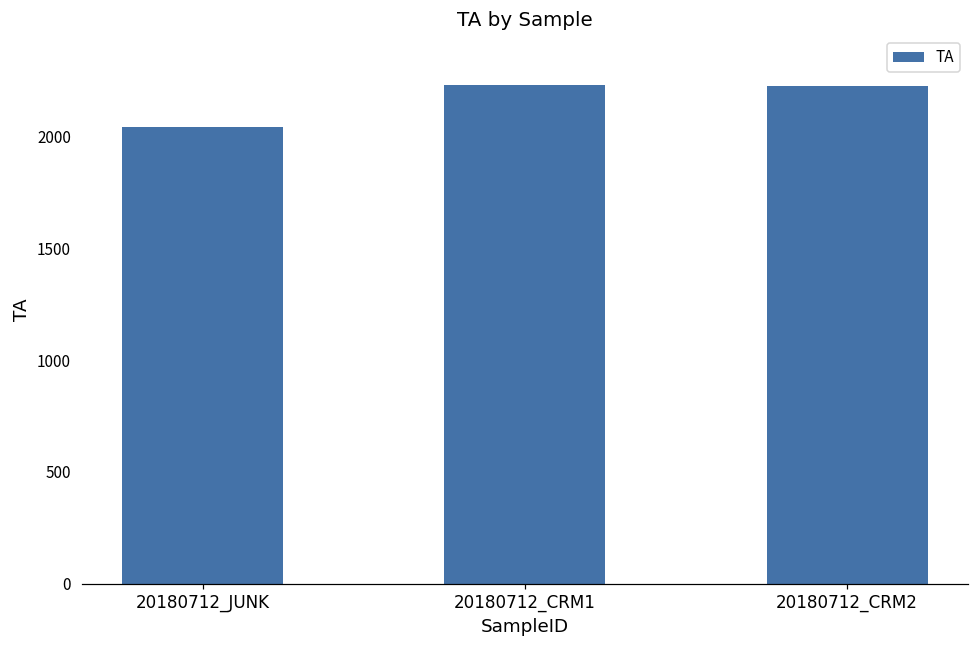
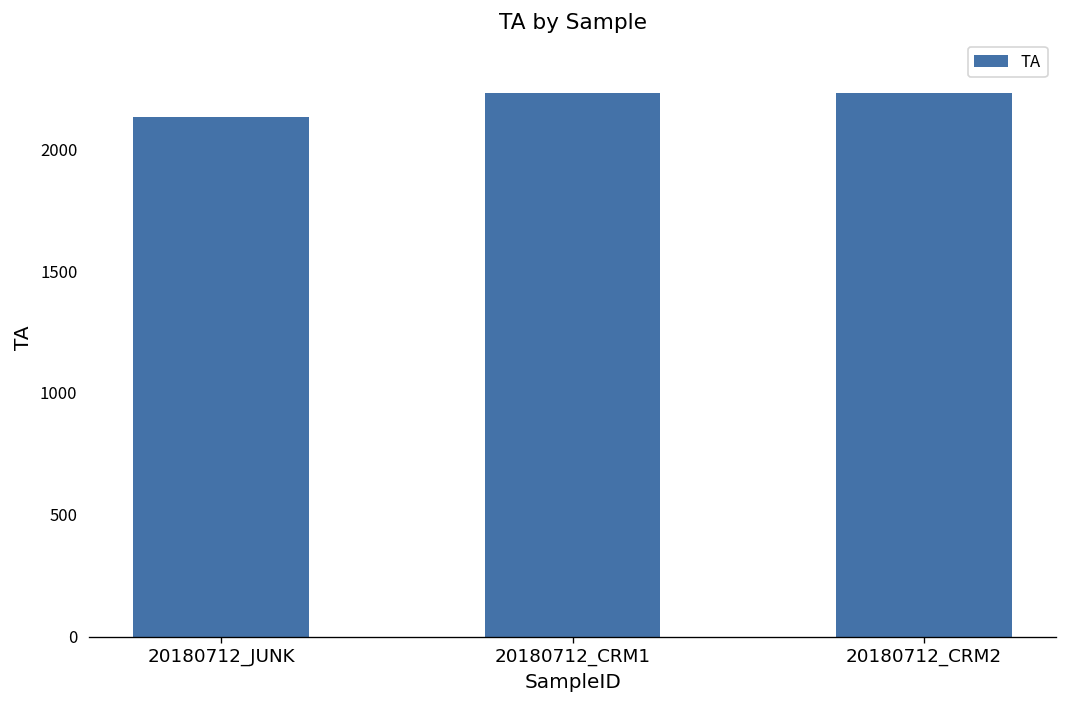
  {
-   "20180712_JUNK": 2040,
+   "20180712_JUNK": 2130,
    "20180712_CRM1": 2230,
    "20180712_CRM2": 2230
  }
